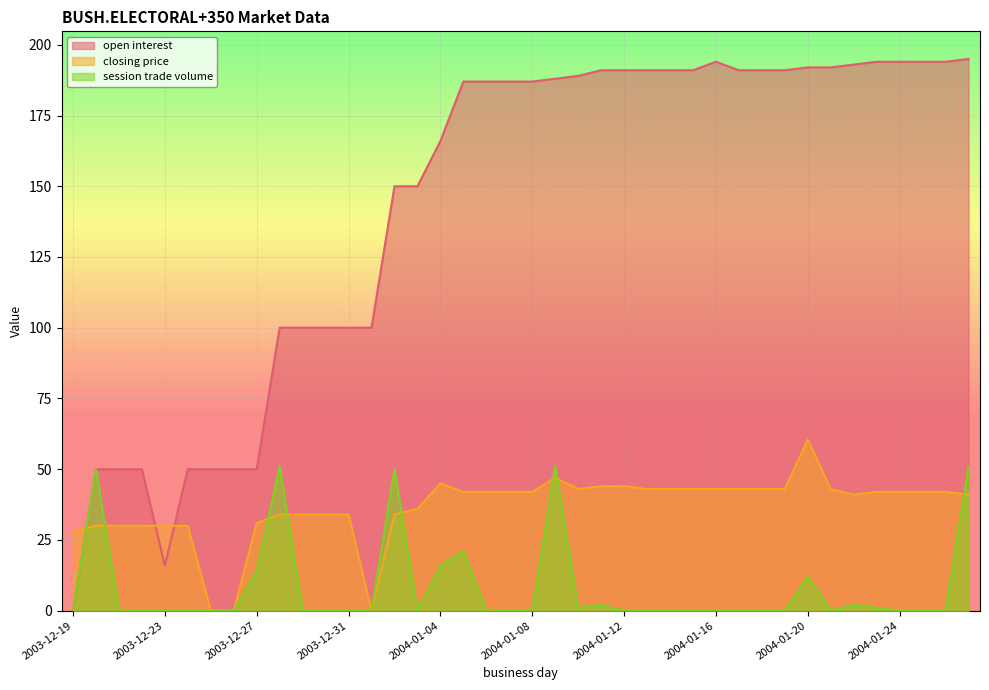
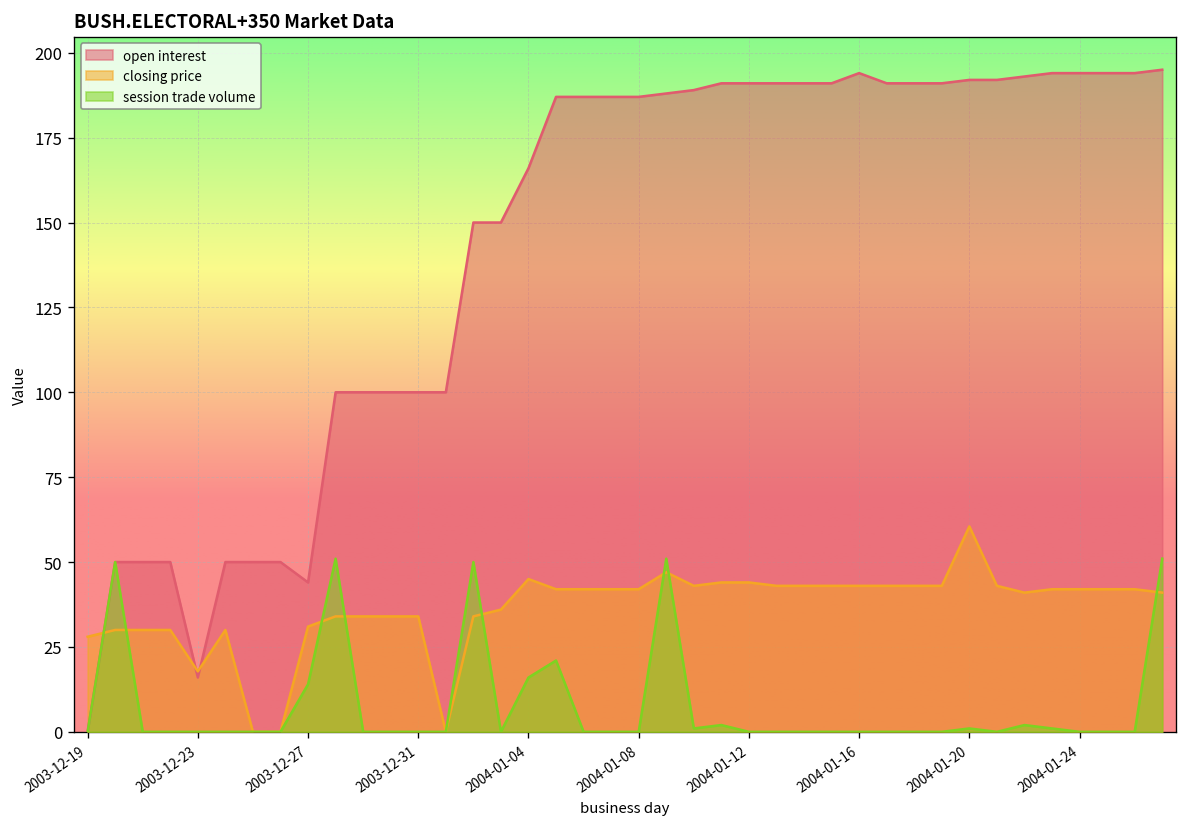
  {
    "open interest": {
      "2003-12-23": 16,
-     "2003-12-27": 50,
+     "2003-12-27": 44,
      "2003-12-31": 100,
      "2004-01-04": 166,
      "2004-01-08": 187,
      "2004-01-12": 191,
      "2004-01-16": 194,
      "2004-01-20": 192,
      "2004-01-24": 194
    },
    "closing price": {
      "2003-12-19": 28,
-     "2003-12-23": 30,
+     "2003-12-23": 18,
      "2003-12-27": 31,
      "2003-12-31": 34,
      "2004-01-04": 45,
      "2004-01-08": 42,
      "2004-01-12": 44,
      "2004-01-16": 43,
      "2004-01-20": 61,
      "2004-01-24": 42
    },
    "session trade volume": {
      "2003-12-23": 0,
      "2003-12-27": 14,
      "2003-12-31": 0,
      "2004-01-04": 16,
      "2004-01-08": 0,
      "2004-01-12": 0,
      "2004-01-16": 0,
-     "2004-01-20": 12,
+     "2004-01-20": 1,
      "2004-01-24": 0
    }
  }
